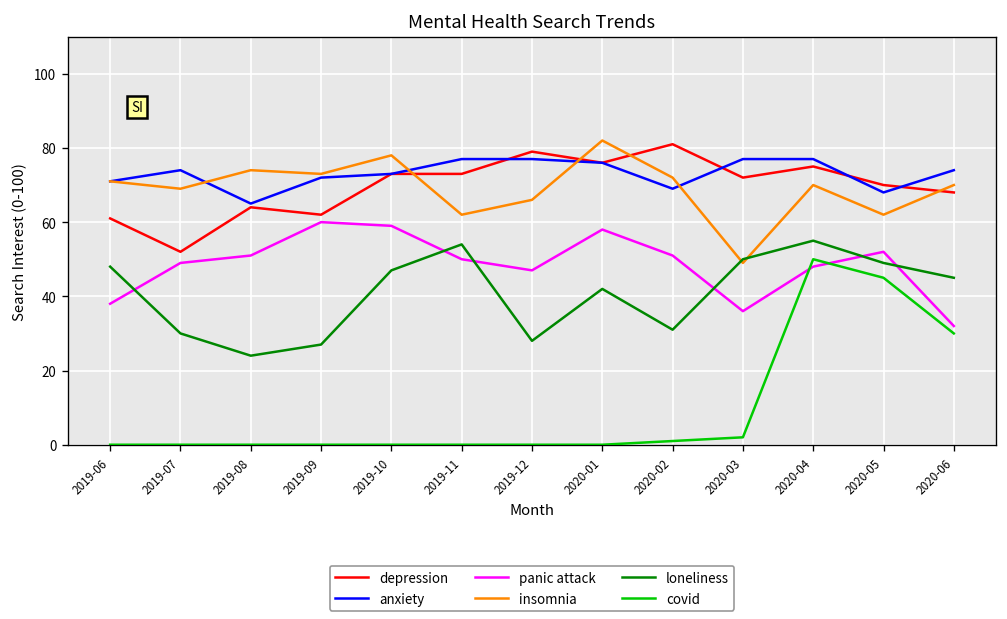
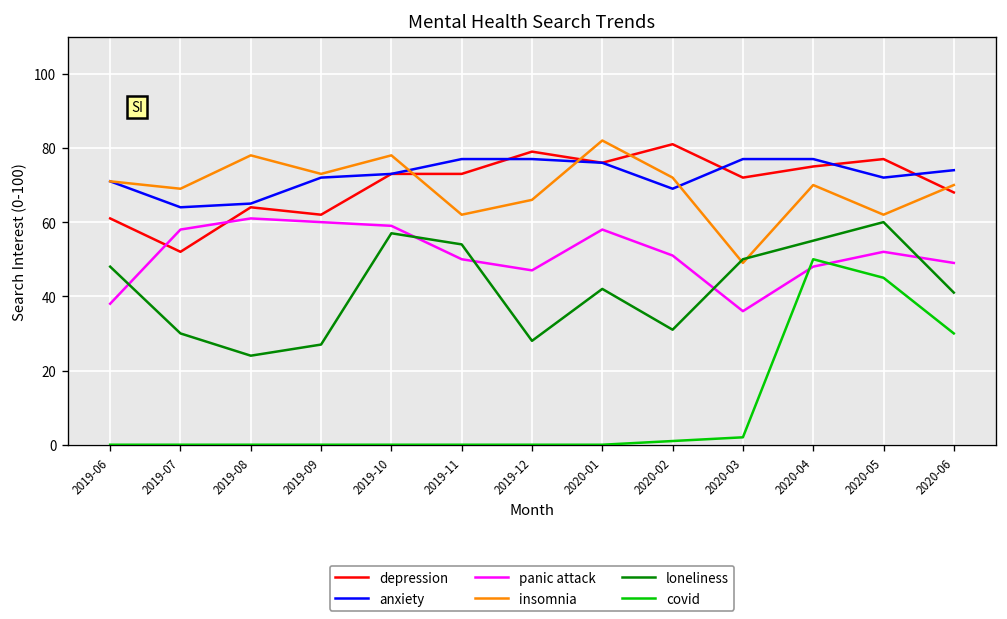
  {
    "depression": {
      "2019-06": 61,
      "2019-07": 52,
      "2019-08": 64,
      "2019-09": 62,
      "2019-11": 73,
      "2019-12": 79,
      "2020-02": 81,
      "2020-03": 72,
      "2020-04": 75,
-     "2020-05": 70,
+     "2020-05": 77,
      "2020-06": 68
    },
    "anxiety": {
-     "2019-07": 74,
+     "2019-07": 64,
      "2019-08": 65,
      "2019-09": 72,
      "2019-11": 77,
      "2019-12": 77,
      "2020-02": 69,
      "2020-03": 77,
      "2020-04": 77,
-     "2020-05": 68,
+     "2020-05": 72,
      "2020-06": 74
    },
    "panic attack": {
      "2019-06": 38,
-     "2019-07": 49,
-     "2019-08": 51,
+     "2019-07": 58,
+     "2019-08": 61,
      "2019-09": 60,
      "2019-10": 59,
      "2019-11": 50,
      "2019-12": 47,
      "2020-01": 58,
      "2020-02": 51,
      "2020-03": 36,
      "2020-04": 48,
      "2020-05": 52,
-     "2020-06": 32
+     "2020-06": 49
    },
    "insomnia": {
      "2019-07": 69,
-     "2019-08": 74,
+     "2019-08": 78,
      "2019-09": 73,
      "2019-10": 78,
      "2019-11": 62,
      "2019-12": 66,
      "2020-01": 82,
      "2020-02": 72,
      "2020-03": 49,
      "2020-04": 70,
      "2020-05": 62,
      "2020-06": 70
    },
    "loneliness": {
      "2019-06": 48,
      "2019-07": 30,
      "2019-08": 24,
      "2019-09": 27,
-     "2019-10": 47,
+     "2019-10": 57,
      "2019-11": 54,
      "2019-12": 28,
      "2020-01": 42,
      "2020-02": 31,
      "2020-03": 50,
      "2020-04": 55,
-     "2020-05": 49,
-     "2020-06": 45
+     "2020-05": 60,
+     "2020-06": 41
    },
    "covid": {
      "2019-06": 0,
      "2019-07": 0,
      "2019-08": 0,
      "2019-09": 0,
      "2019-10": 0,
      "2019-11": 0,
      "2019-12": 0,
      "2020-01": 0,
      "2020-02": 1,
      "2020-03": 2,
      "2020-04": 50,
      "2020-05": 45,
      "2020-06": 30
    }
  }
